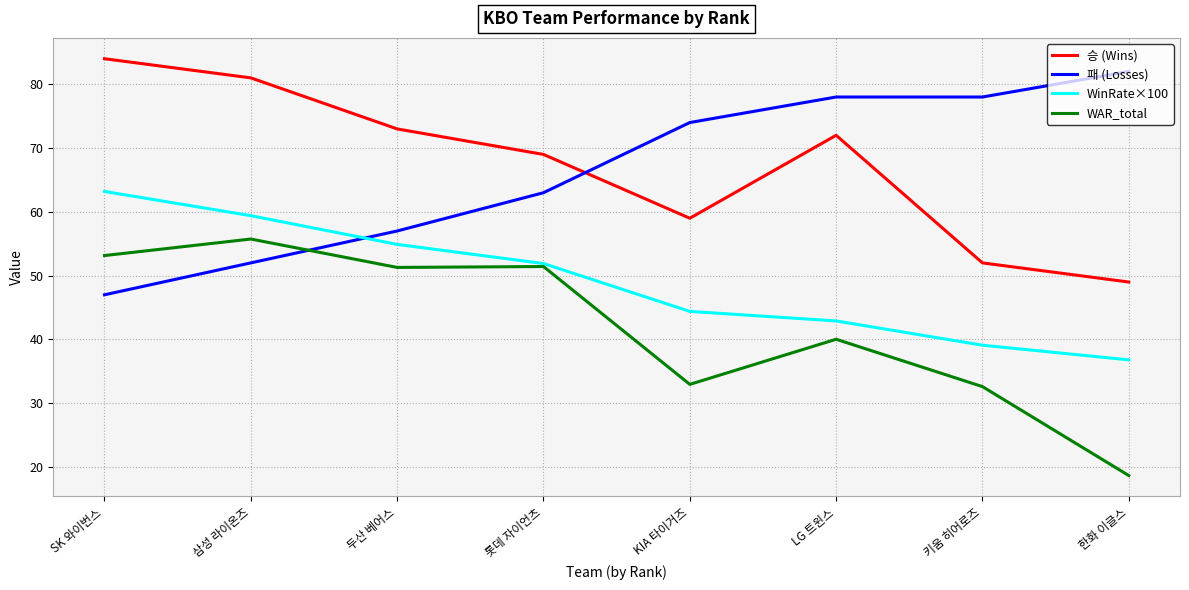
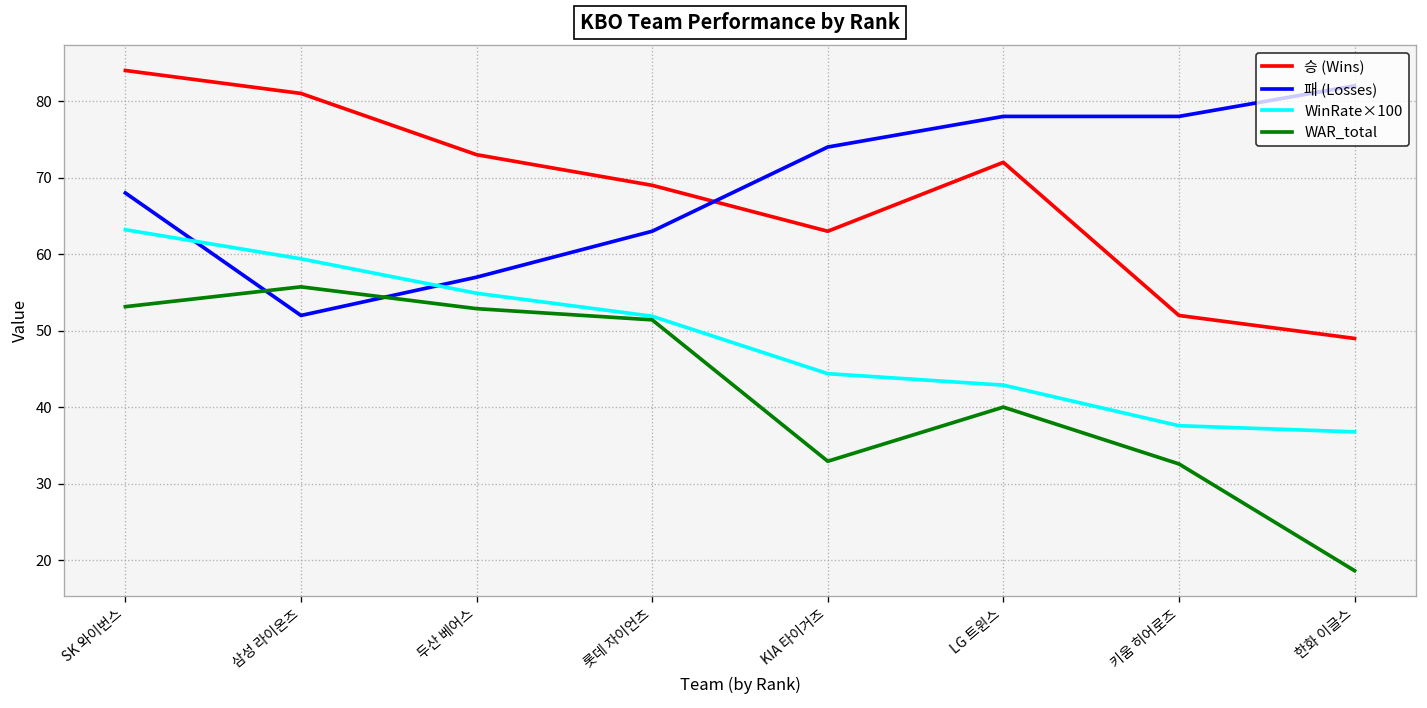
  {
    "승 (Wins)": {
      "SK 와이번스": 84,
      "삼성 라이온즈": 81,
      "두산 베어스": 73,
      "롯데 자이언츠": 69,
-     "KIA 타이거즈": 59,
+     "KIA 타이거즈": 63,
      "LG 트윈스": 72,
      "키움 히어로즈": 52,
      "한화 이글스": 49
    },
    "패 (Losses)": {
-     "SK 와이번스": 47,
+     "SK 와이번스": 68,
      "삼성 라이온즈": 52,
      "두산 베어스": 57,
      "롯데 자이언츠": 63,
      "KIA 타이거즈": 74,
      "LG 트윈스": 78,
      "키움 히어로즈": 78
    },
    "WinRate×100": {
      "SK 와이번스": 63,
      "삼성 라이온즈": 59,
      "두산 베어스": 55,
      "롯데 자이언츠": 52,
      "KIA 타이거즈": 44,
      "LG 트윈스": 43,
-     "키움 히어로즈": 39,
+     "키움 히어로즈": 38,
      "한화 이글스": 37
    },
    "WAR_total": {
      "SK 와이번스": 53,
      "삼성 라이온즈": 56,
-     "두산 베어스": 51,
+     "두산 베어스": 53,
      "롯데 자이언츠": 51,
      "KIA 타이거즈": 33,
      "LG 트윈스": 40,
      "키움 히어로즈": 33,
      "한화 이글스": 19
    }
  }
